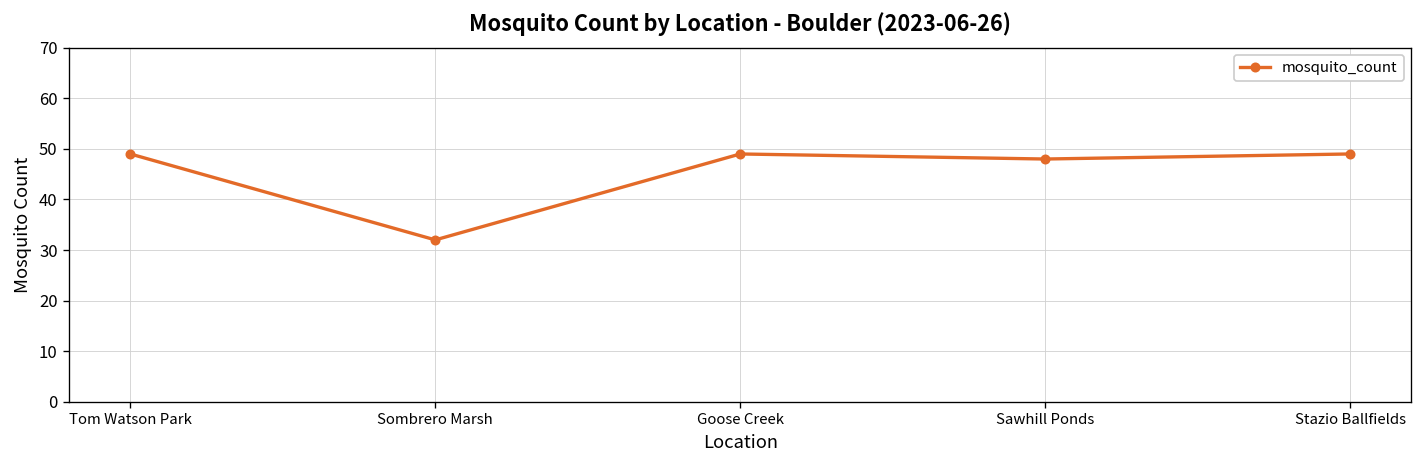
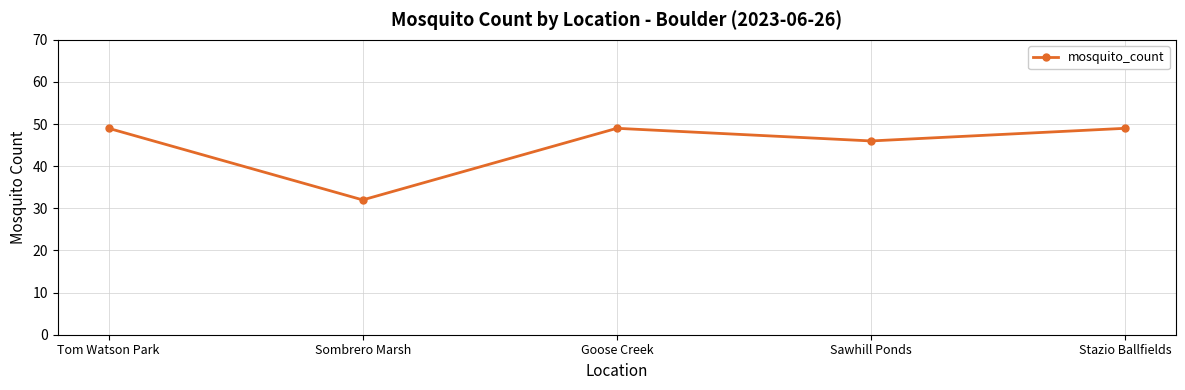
  {
    "Tom Watson Park": 49,
    "Sombrero Marsh": 32,
    "Goose Creek": 49,
-   "Sawhill Ponds": 48,
+   "Sawhill Ponds": 46,
    "Stazio Ballfields": 49
  }
